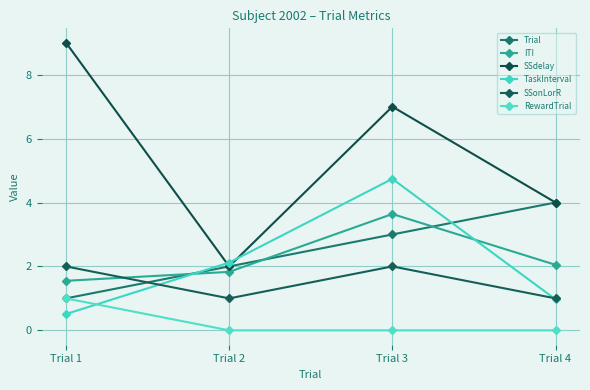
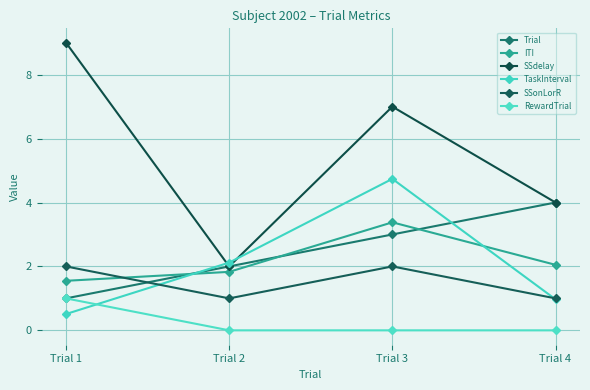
  {
    "ITI": {
      "Trial 1": 1.6,
      "Trial 2": 1.8,
-     "Trial 3": 3.6,
+     "Trial 3": 3.4,
      "Trial 4": 2.1
    }
  }
